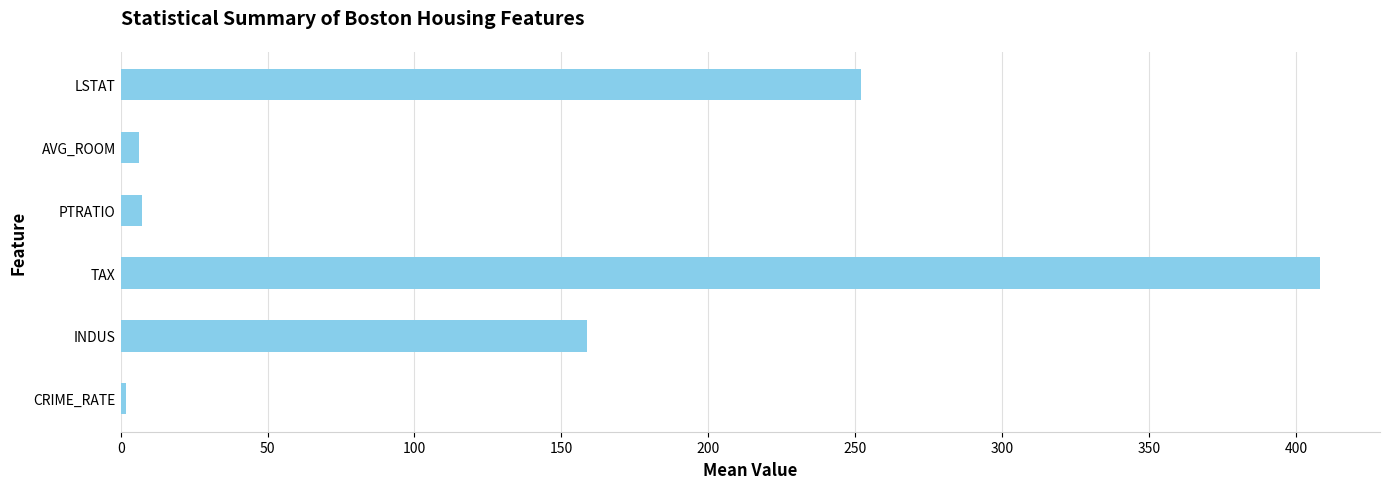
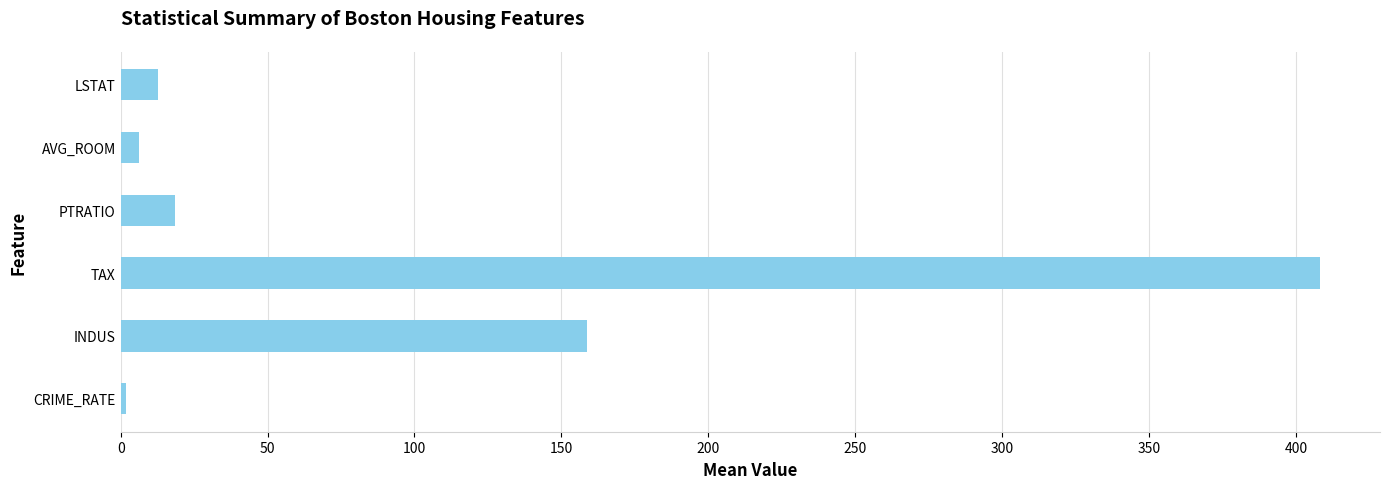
  {
-   "LSTAT": 252,
+   "LSTAT": 13,
    "AVG_ROOM": 6,
-   "PTRATIO": 7,
+   "PTRATIO": 18,
    "TAX": 408,
    "INDUS": 159,
    "CRIME_RATE": 2
  }
